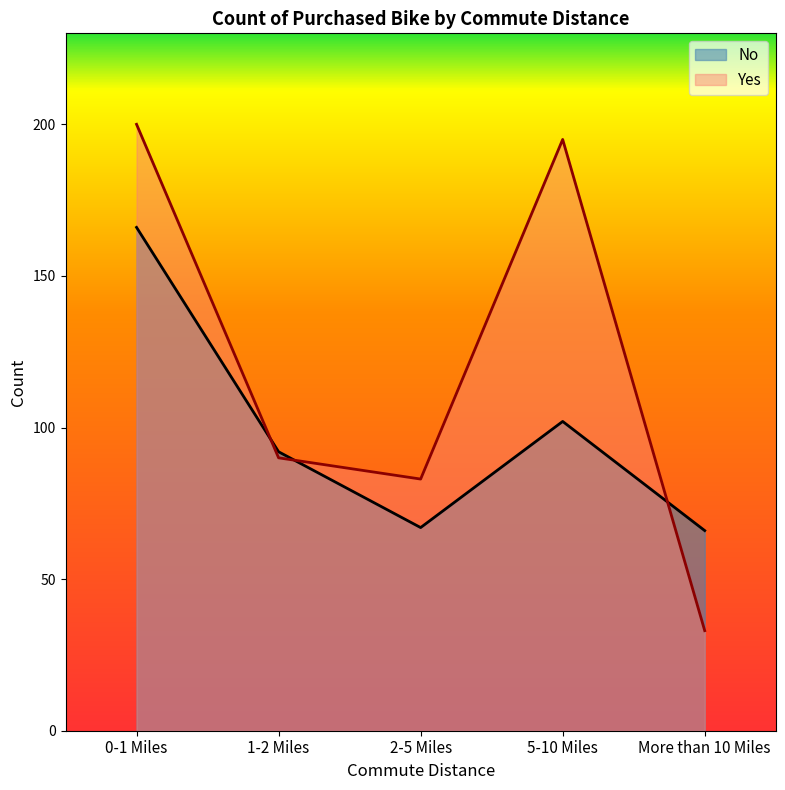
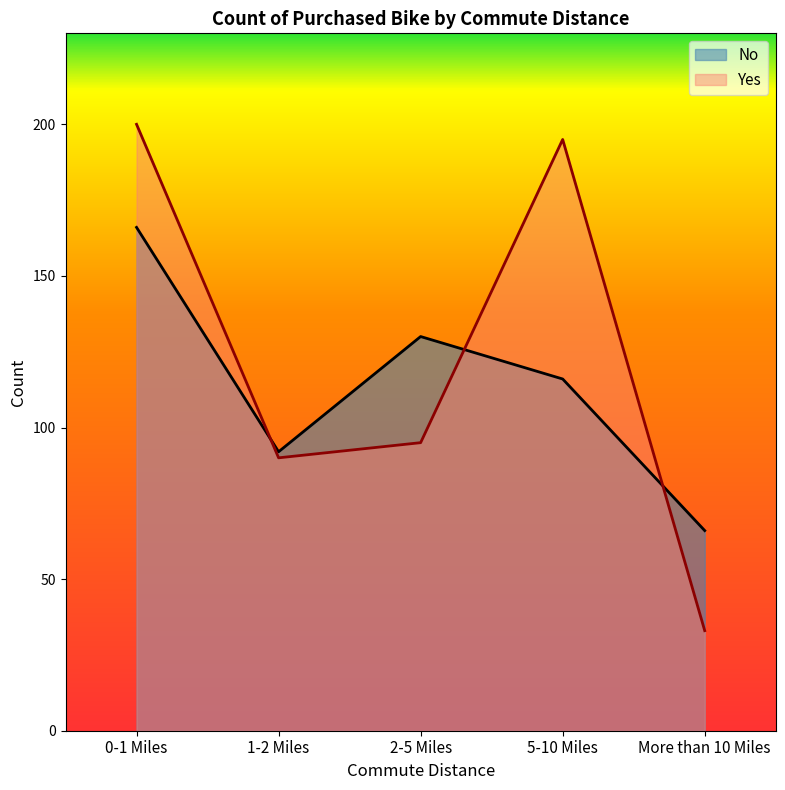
  {
    "No": {
      "0-1 Miles": 166,
      "1-2 Miles": 92,
-     "2-5 Miles": 67,
-     "5-10 Miles": 102,
+     "2-5 Miles": 130,
+     "5-10 Miles": 116,
      "More than 10 Miles": 66
    },
    "Yes": {
      "0-1 Miles": 200,
      "1-2 Miles": 90,
-     "2-5 Miles": 83,
+     "2-5 Miles": 95,
      "5-10 Miles": 195,
      "More than 10 Miles": 33
    }
  }
